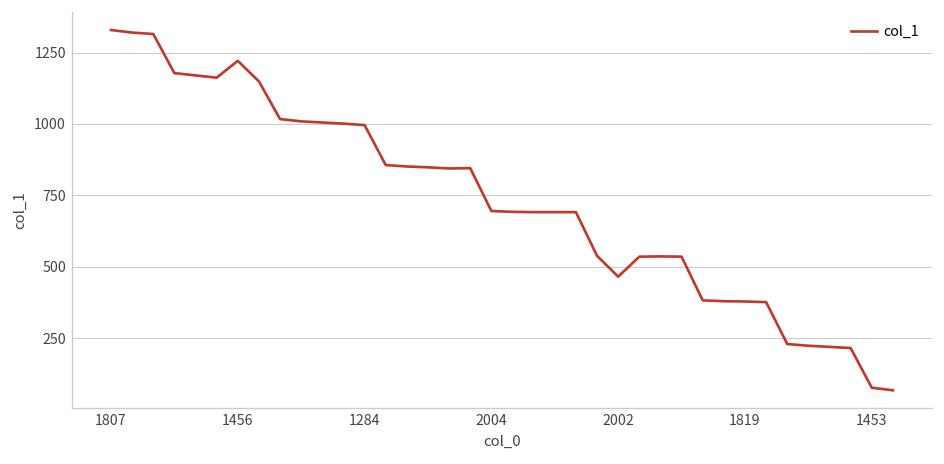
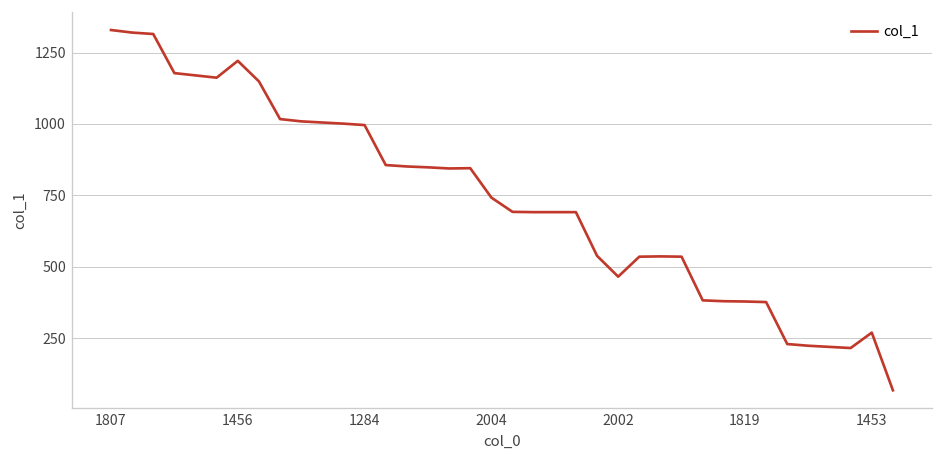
  {
    "1807": 1330,
    "1456": 1220,
    "1284": 1000,
-   "2004": 700,
+   "2004": 740,
    "2002": 470,
    "1819": 380,
-   "1453": 80
+   "1453": 270
  }
